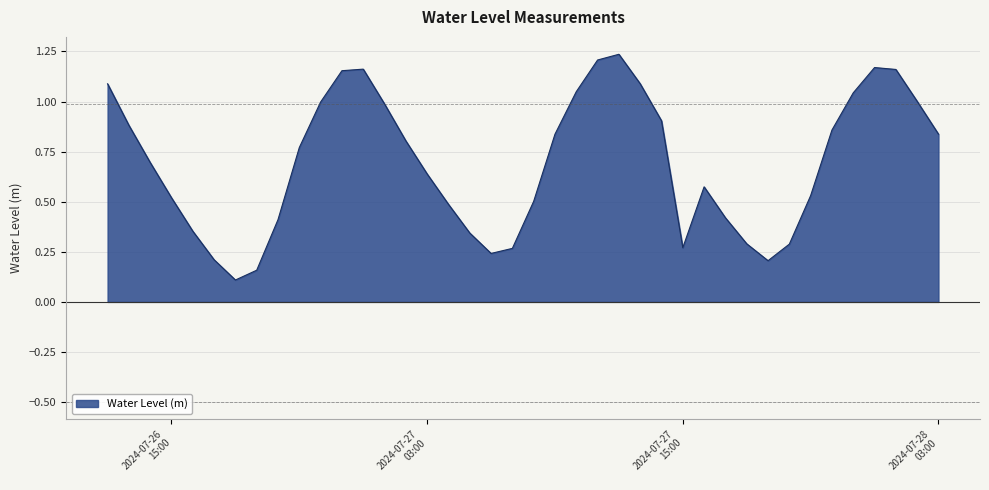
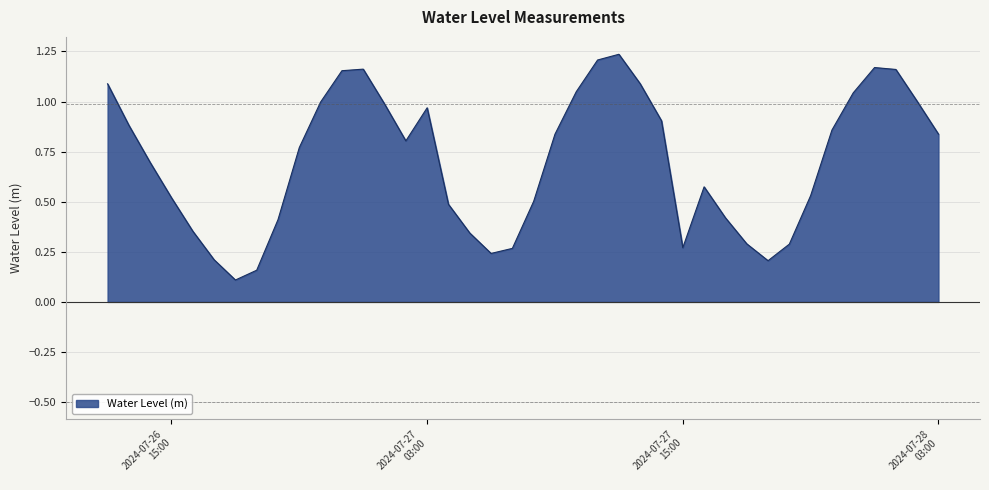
  {
    "2024-07-26 15:00": 0.52,
-   "2024-07-27 03:00": 0.64,
+   "2024-07-27 03:00": 0.97,
    "2024-07-27 15:00": 0.27,
    "2024-07-28 03:00": 0.84
  }
